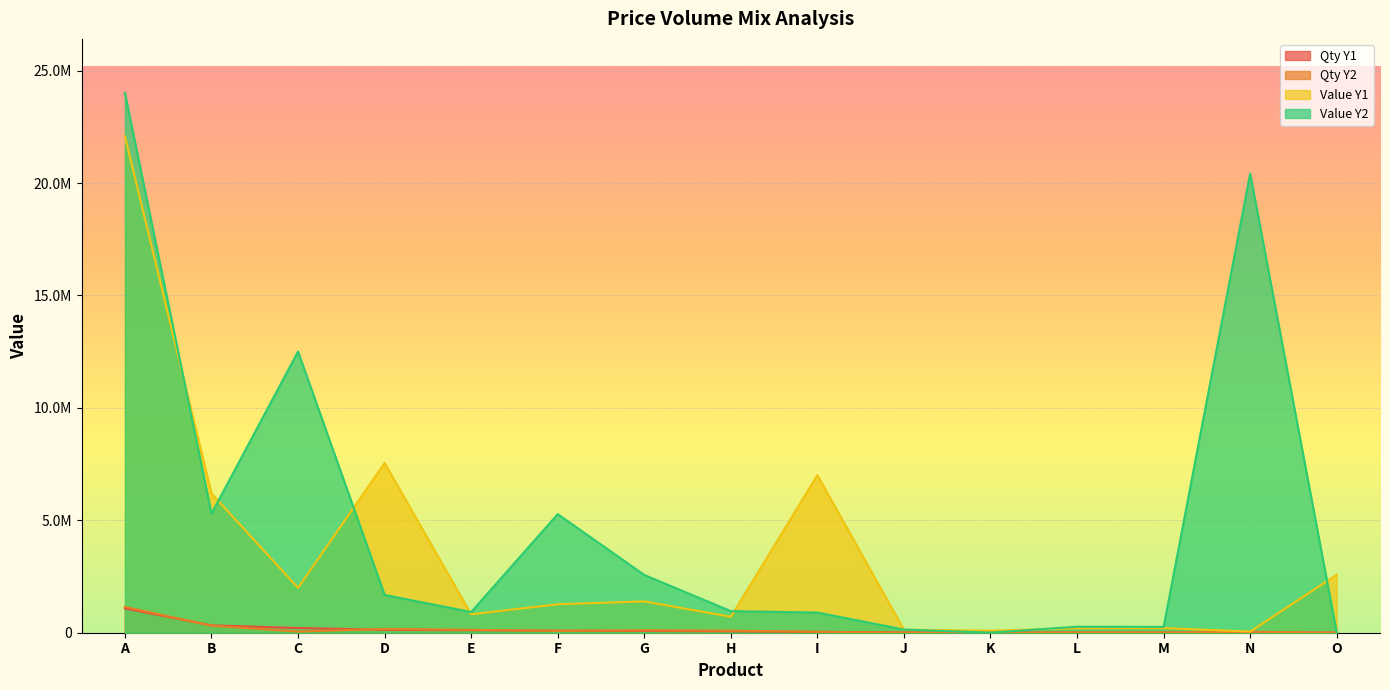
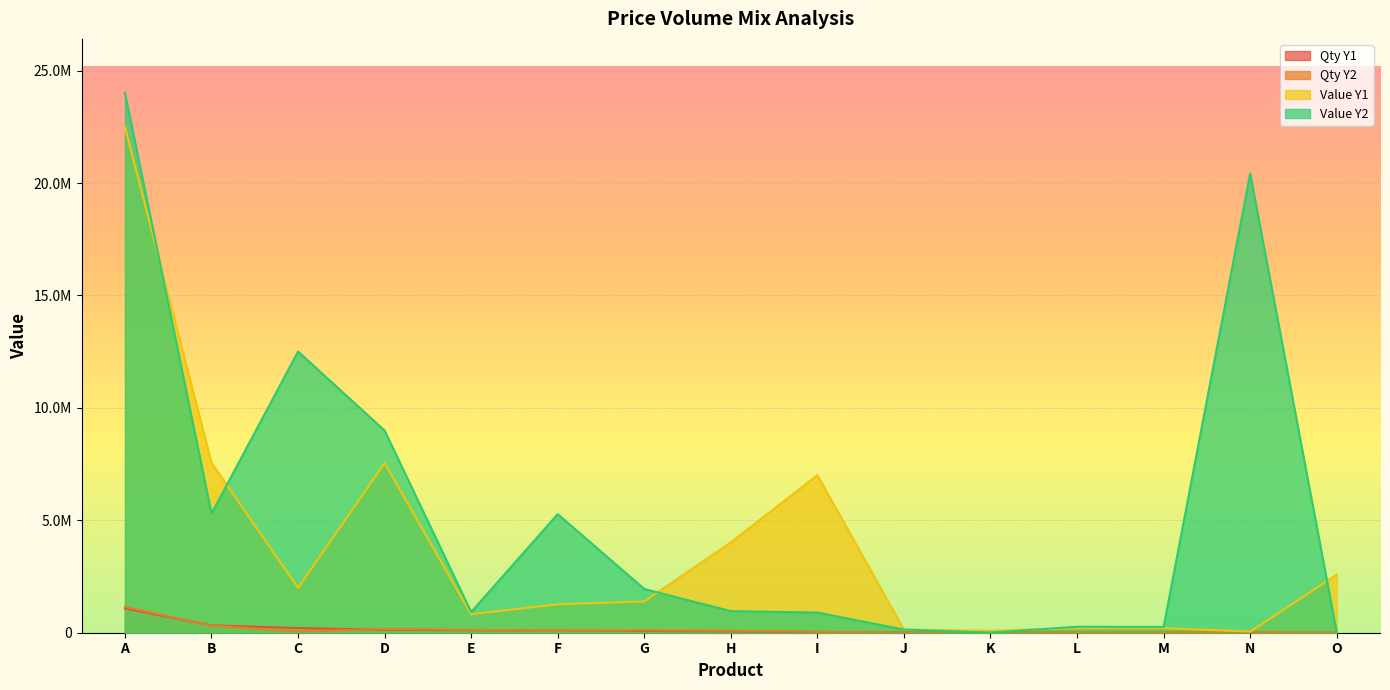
  {
    "Value Y1": {
-     "A": 22100000,
-     "B": 6200000,
+     "A": 22500000,
+     "B": 7600000,
      "C": 2000000,
      "D": 7500000,
      "F": 1300000,
      "G": 1400000,
-     "H": 700000,
+     "H": 4000000,
      "I": 7000000,
      "O": 2600000
    },
    "Value Y2": {
      "A": 24000000,
      "B": 5300000,
      "C": 12500000,
-     "D": 1700000,
+     "D": 9000000,
      "F": 5300000,
-     "G": 2600000,
+     "G": 1900000,
      "H": 1000000,
      "I": 900000,
      "N": 20400000
    }
  }
